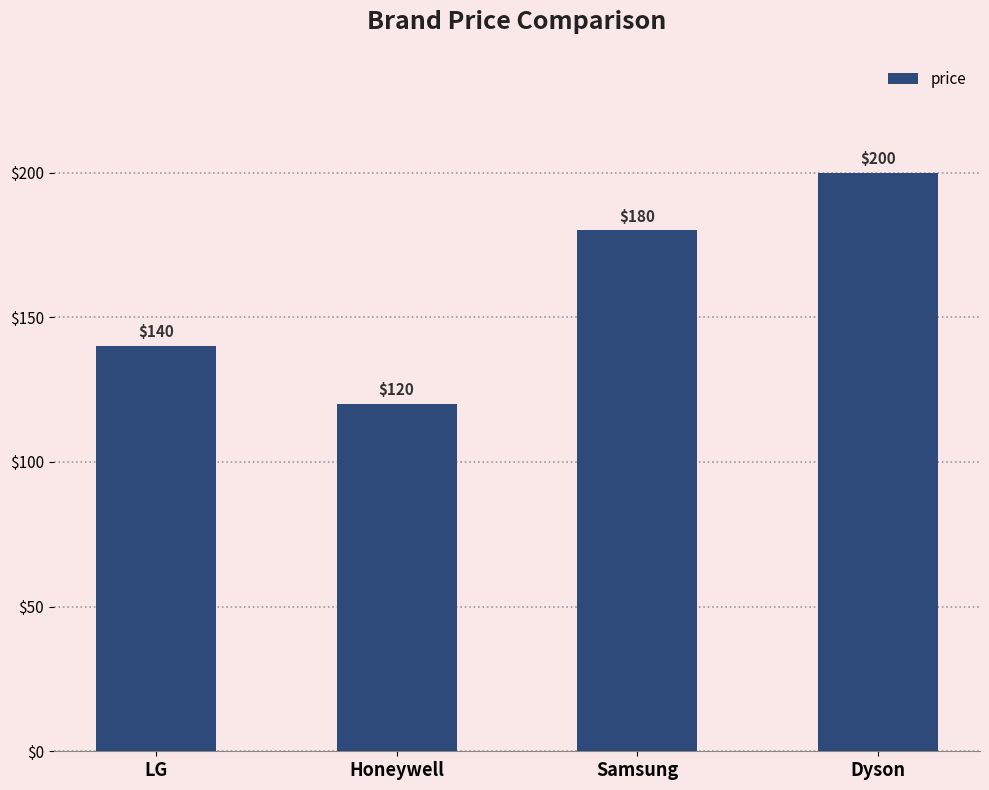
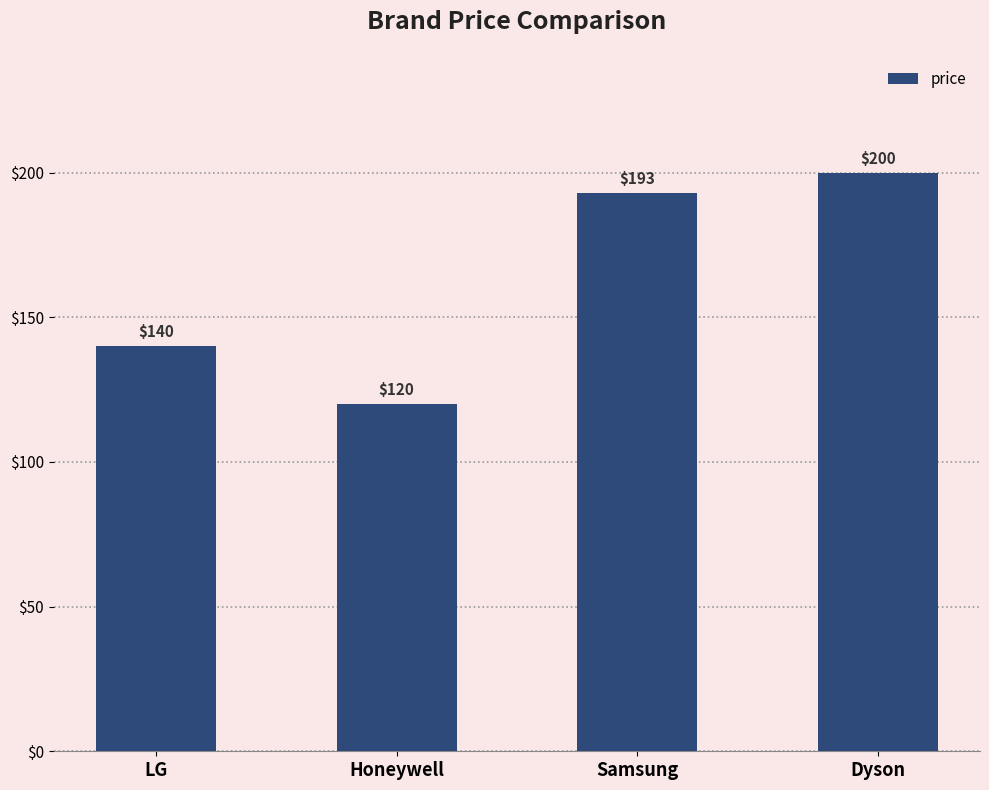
  {
    "LG": "$140",
    "Honeywell": "$120",
-   "Samsung": "$180",
+   "Samsung": "$193",
    "Dyson": "$200"
  }
